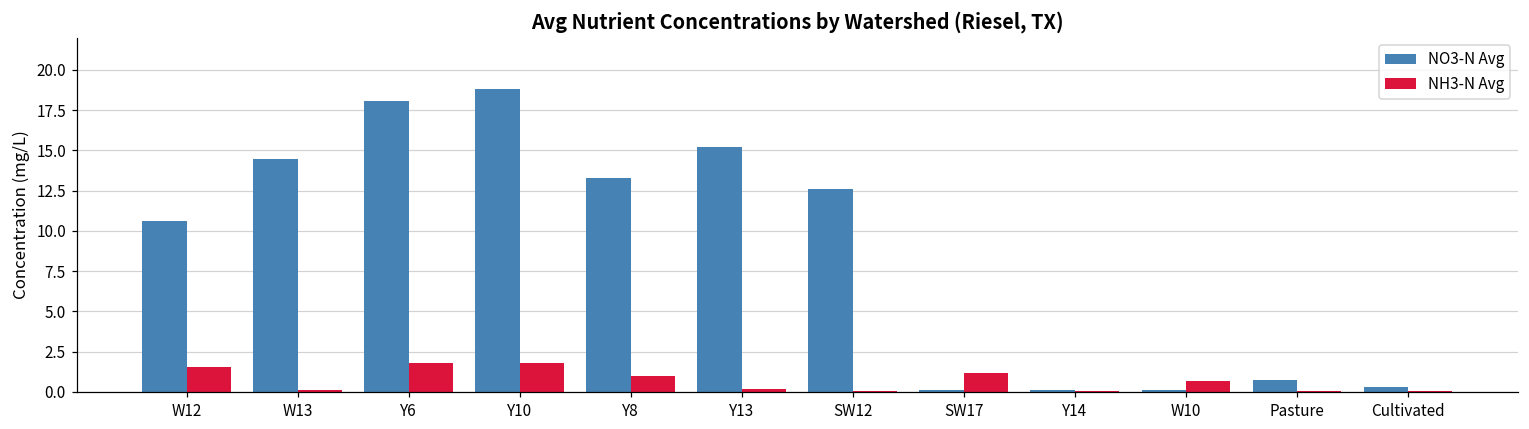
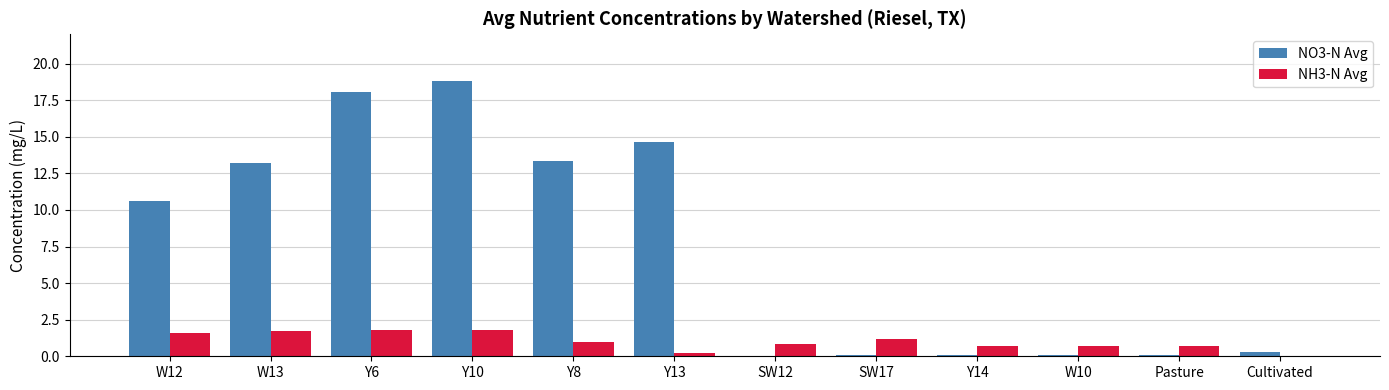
  {
    "NO3-N Avg": {
      "W12": 10.6,
-     "W13": 14.5,
+     "W13": 13.2,
      "Y6": 18.1,
      "Y10": 18.8,
      "Y8": 13.3,
-     "Y13": 15.2,
-     "SW12": 12.6,
-     "Pasture": 0.7,
+     "Y13": 14.6,
+     "SW12": 0.0,
+     "Pasture": 0.1,
      "Cultivated": 0.3
    },
    "NH3-N Avg": {
      "W12": 1.6,
-     "W13": 0.1,
+     "W13": 1.8,
      "Y6": 1.8,
      "Y10": 1.8,
      "Y8": 1.0,
      "Y13": 0.2,
-     "SW12": 0.1,
+     "SW12": 0.9,
      "SW17": 1.2,
-     "Y14": 0.1,
+     "Y14": 0.7,
      "W10": 0.7,
-     "Pasture": 0.0
+     "Pasture": 0.7
    }
  }
